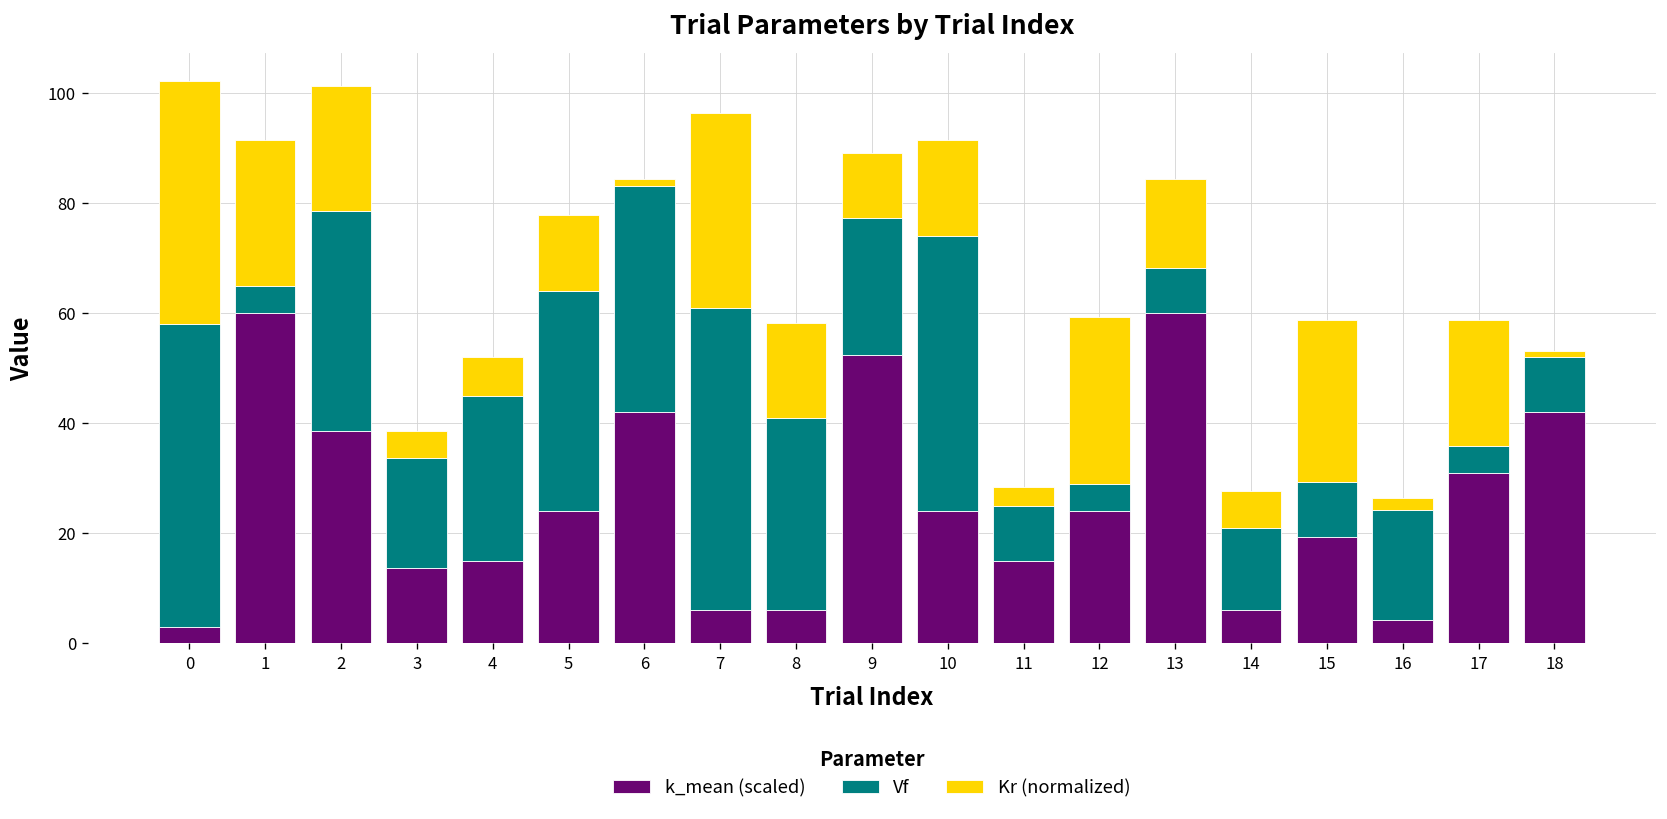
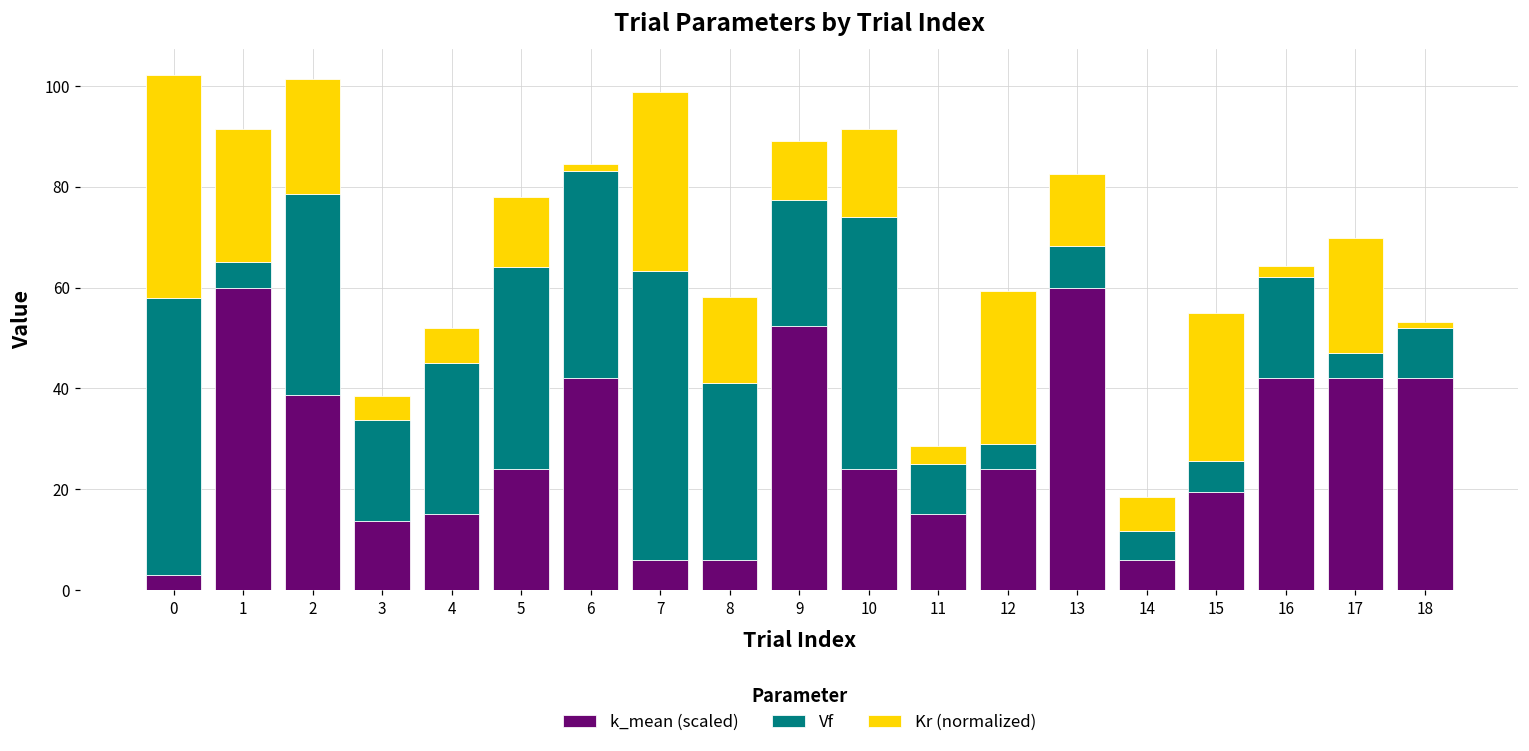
  {
    "k_mean (scaled)": {
      "0": 3,
      "1": 60,
      "2": 39,
      "3": 14,
      "4": 15,
      "5": 24,
      "6": 42,
      "7": 6,
      "8": 6,
      "9": 52,
      "10": 24,
      "11": 15,
      "12": 24,
      "13": 60,
      "14": 6,
      "15": 19,
-     "16": 4,
-     "17": 31,
+     "16": 42,
+     "17": 42,
      "18": 42
    },
    "Vf": {
      "0": 55,
      "1": 5,
      "2": 40,
      "3": 20,
      "4": 30,
      "5": 40,
      "6": 41,
-     "7": 55,
+     "7": 57,
      "8": 35,
      "9": 25,
      "10": 50,
      "11": 10,
      "12": 5,
      "13": 8,
-     "14": 15,
-     "15": 10,
+     "14": 6,
+     "15": 6,
      "16": 20,
      "17": 5,
      "18": 10
    },
    "Kr (normalized)": {
      "0": 44,
      "1": 26,
      "2": 23,
      "3": 5,
      "4": 7,
      "5": 14,
      "6": 1,
      "7": 35,
      "8": 17,
      "9": 12,
      "10": 17,
      "11": 4,
      "12": 30,
-     "13": 16,
+     "13": 14,
      "14": 7,
      "15": 29,
      "16": 2,
      "17": 23,
      "18": 1
    }
  }
